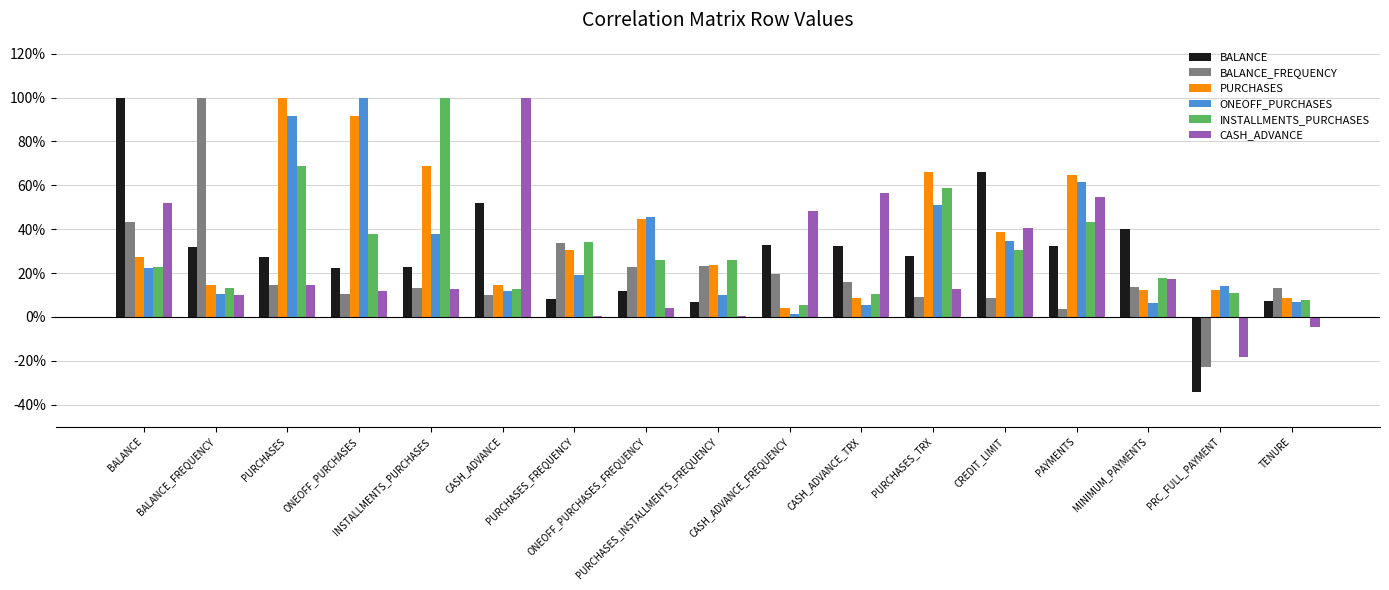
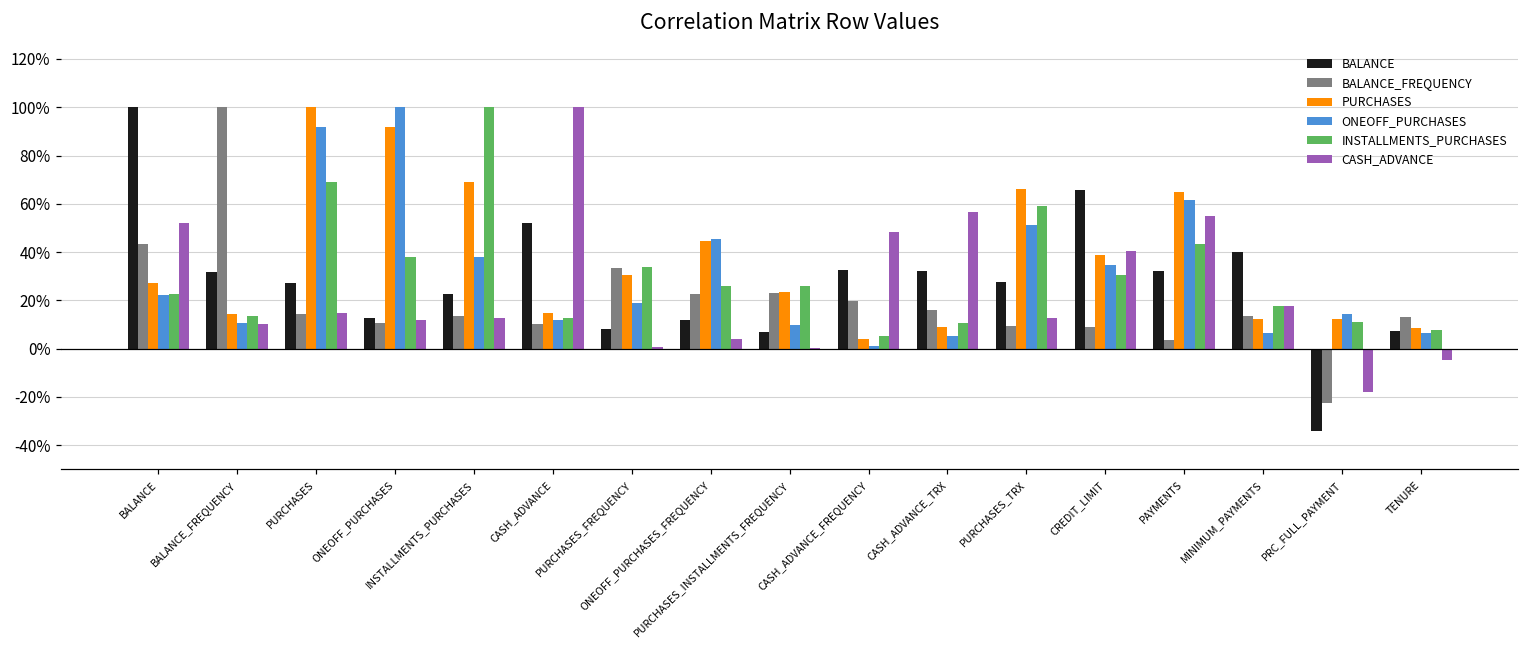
  {
    "BALANCE": {
      "BALANCE": "100%",
      "BALANCE_FREQUENCY": "32%",
      "PURCHASES": "27%",
-     "ONEOFF_PURCHASES": "22%",
+     "ONEOFF_PURCHASES": "13%",
      "INSTALLMENTS_PURCHASES": "23%",
      "CASH_ADVANCE": "52%",
      "PURCHASES_FREQUENCY": "8%",
      "ONEOFF_PURCHASES_FREQUENCY": "12%",
      "PURCHASES_INSTALLMENTS_FREQUENCY": "7%",
      "CASH_ADVANCE_FREQUENCY": "33%",
      "CASH_ADVANCE_TRX": "32%",
      "PURCHASES_TRX": "28%",
      "CREDIT_LIMIT": "66%",
      "PAYMENTS": "32%",
      "MINIMUM_PAYMENTS": "40%",
      "PRC_FULL_PAYMENT": "-34%",
      "TENURE": "7%"
    },
    "BALANCE_FREQUENCY": {
      "BALANCE": "43%",
      "BALANCE_FREQUENCY": "100%",
      "PURCHASES": "14%",
      "ONEOFF_PURCHASES": "11%",
      "INSTALLMENTS_PURCHASES": "13%",
      "CASH_ADVANCE": "10%",
      "PURCHASES_FREQUENCY": "33%",
      "ONEOFF_PURCHASES_FREQUENCY": "23%",
      "PURCHASES_INSTALLMENTS_FREQUENCY": "23%",
      "CASH_ADVANCE_FREQUENCY": "20%",
      "CASH_ADVANCE_TRX": "16%",
      "PURCHASES_TRX": "9%",
      "CREDIT_LIMIT": "9%",
      "PAYMENTS": "4%",
      "MINIMUM_PAYMENTS": "14%",
      "PRC_FULL_PAYMENT": "-23%",
      "TENURE": "13%"
    },
    "PURCHASES": {
      "BALANCE": "27%",
      "BALANCE_FREQUENCY": "14%",
      "PURCHASES": "100%",
      "ONEOFF_PURCHASES": "92%",
      "INSTALLMENTS_PURCHASES": "69%",
      "CASH_ADVANCE": "15%",
      "PURCHASES_FREQUENCY": "31%",
      "ONEOFF_PURCHASES_FREQUENCY": "44%",
      "PURCHASES_INSTALLMENTS_FREQUENCY": "23%",
      "CASH_ADVANCE_FREQUENCY": "4%",
      "CASH_ADVANCE_TRX": "9%",
      "PURCHASES_TRX": "66%",
      "CREDIT_LIMIT": "39%",
      "PAYMENTS": "65%",
      "MINIMUM_PAYMENTS": "12%",
      "PRC_FULL_PAYMENT": "12%",
      "TENURE": "8%"
    },
    "ONEOFF_PURCHASES": {
      "BALANCE": "22%",
      "BALANCE_FREQUENCY": "11%",
      "PURCHASES": "92%",
      "ONEOFF_PURCHASES": "100%",
      "INSTALLMENTS_PURCHASES": "38%",
      "CASH_ADVANCE": "12%",
      "PURCHASES_FREQUENCY": "19%",
      "ONEOFF_PURCHASES_FREQUENCY": "45%",
      "PURCHASES_INSTALLMENTS_FREQUENCY": "10%",
      "CASH_ADVANCE_FREQUENCY": "1%",
      "CASH_ADVANCE_TRX": "5%",
      "PURCHASES_TRX": "51%",
      "CREDIT_LIMIT": "35%",
      "PAYMENTS": "62%",
      "MINIMUM_PAYMENTS": "6%",
      "PRC_FULL_PAYMENT": "14%",
      "TENURE": "7%"
    },
    "INSTALLMENTS_PURCHASES": {
      "BALANCE": "23%",
      "BALANCE_FREQUENCY": "13%",
      "PURCHASES": "69%",
      "ONEOFF_PURCHASES": "38%",
      "INSTALLMENTS_PURCHASES": "100%",
      "CASH_ADVANCE": "13%",
      "PURCHASES_FREQUENCY": "34%",
      "ONEOFF_PURCHASES_FREQUENCY": "26%",
      "PURCHASES_INSTALLMENTS_FREQUENCY": "26%",
      "CASH_ADVANCE_FREQUENCY": "5%",
      "CASH_ADVANCE_TRX": "10%",
      "PURCHASES_TRX": "59%",
      "CREDIT_LIMIT": "31%",
      "PAYMENTS": "43%",
      "MINIMUM_PAYMENTS": "18%",
      "PRC_FULL_PAYMENT": "11%",
      "TENURE": "8%"
    },
    "CASH_ADVANCE": {
      "BALANCE": "52%",
      "BALANCE_FREQUENCY": "10%",
      "PURCHASES": "15%",
      "ONEOFF_PURCHASES": "12%",
      "INSTALLMENTS_PURCHASES": "13%",
      "CASH_ADVANCE": "100%",
      "ONEOFF_PURCHASES_FREQUENCY": "4%",
      "CASH_ADVANCE_FREQUENCY": "48%",
      "CASH_ADVANCE_TRX": "56%",
      "PURCHASES_TRX": "13%",
      "CREDIT_LIMIT": "41%",
      "PAYMENTS": "55%",
      "MINIMUM_PAYMENTS": "17%",
      "PRC_FULL_PAYMENT": "-18%",
      "TENURE": "-5%"
    }
  }
